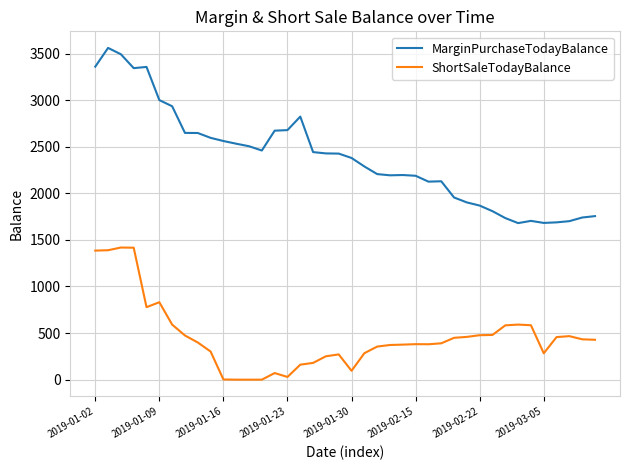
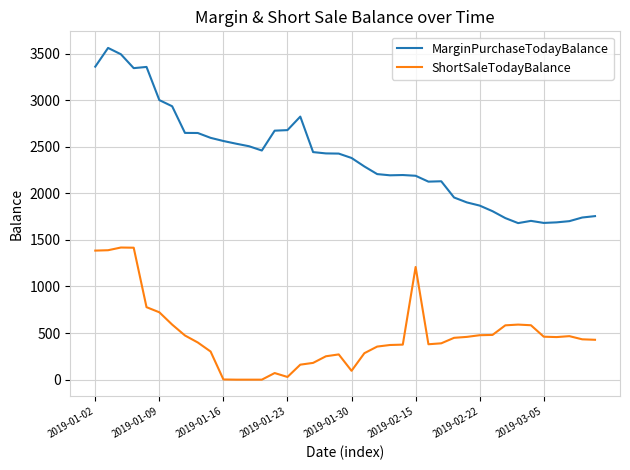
  {
    "MarginPurchaseTodayBalance": {
      "2019-01-02": 3400,
      "2019-01-09": 3000,
      "2019-01-16": 2600,
      "2019-01-23": 2700,
      "2019-01-30": 2400,
      "2019-02-15": 2200,
      "2019-02-22": 1900,
      "2019-03-05": 1700
    },
    "ShortSaleTodayBalance": {
      "2019-01-02": 1400,
-     "2019-01-09": 800,
+     "2019-01-09": 700,
      "2019-01-16": 0,
      "2019-01-23": 0,
      "2019-01-30": 100,
-     "2019-02-15": 400,
+     "2019-02-15": 1200,
      "2019-02-22": 500,
-     "2019-03-05": 300
+     "2019-03-05": 500
    }
  }
